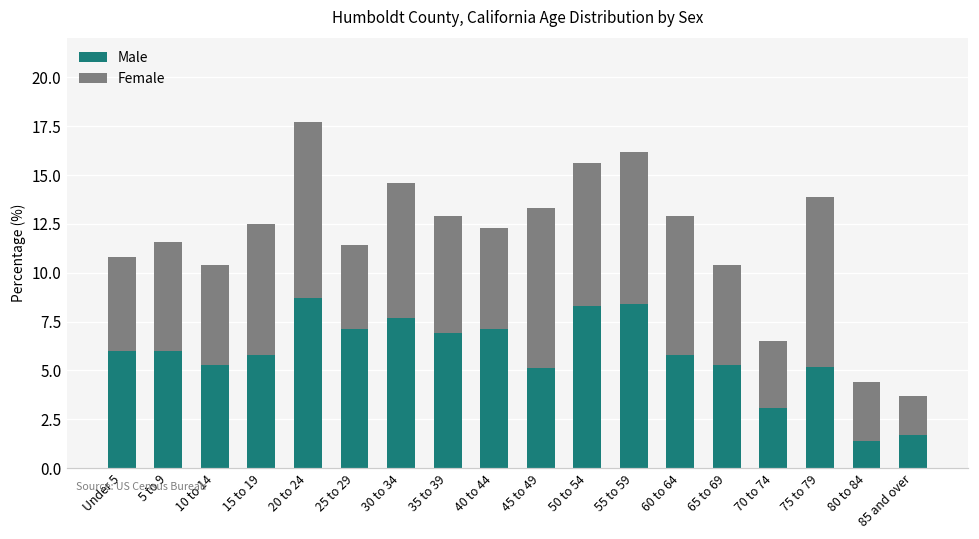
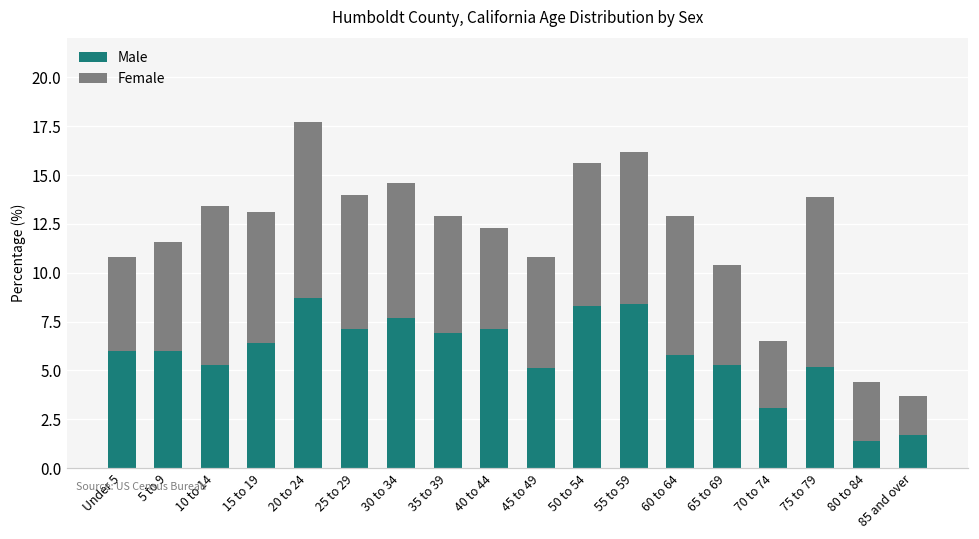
  {
    "Male": {
      "Under 5": 6.0,
      "5 to 9": 6.0,
      "10 to 14": 5.3,
-     "15 to 19": 5.8,
+     "15 to 19": 6.4,
      "20 to 24": 8.7,
      "25 to 29": 7.1,
      "30 to 34": 7.7,
      "35 to 39": 6.9,
      "40 to 44": 7.1,
      "45 to 49": 5.1,
      "50 to 54": 8.3,
      "55 to 59": 8.4,
      "60 to 64": 5.8,
      "65 to 69": 5.3,
      "70 to 74": 3.1,
      "75 to 79": 5.2,
      "80 to 84": 1.4,
      "85 and over": 1.7
    },
    "Female": {
      "Under 5": 4.8,
      "5 to 9": 5.6,
-     "10 to 14": 5.1,
+     "10 to 14": 8.1,
      "15 to 19": 6.7,
      "20 to 24": 9.0,
-     "25 to 29": 4.3,
+     "25 to 29": 6.9,
      "30 to 34": 6.9,
      "35 to 39": 6.0,
      "40 to 44": 5.2,
-     "45 to 49": 8.2,
+     "45 to 49": 5.7,
      "50 to 54": 7.3,
      "55 to 59": 7.8,
      "60 to 64": 7.1,
      "65 to 69": 5.1,
      "70 to 74": 3.4,
      "75 to 79": 8.7,
      "80 to 84": 3.0,
      "85 and over": 2.0
    }
  }
